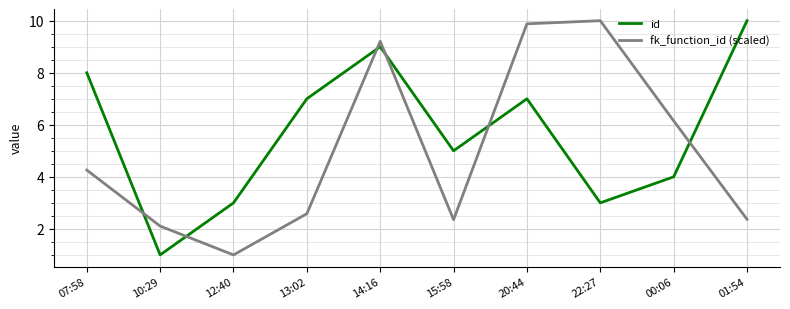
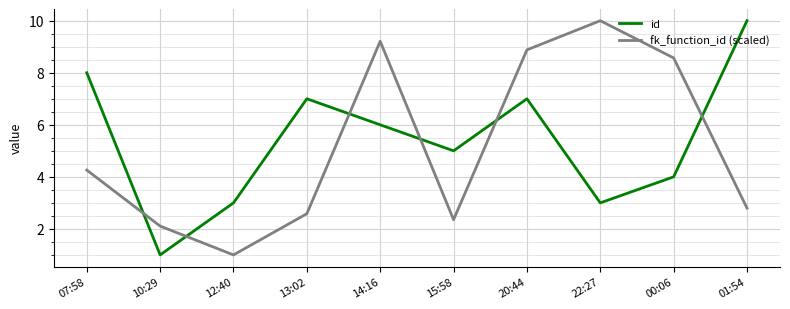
  {
    "id": {
      "07:58": 8,
      "10:29": 1,
      "12:40": 3,
      "13:02": 7,
-     "14:16": 9,
+     "14:16": 6,
      "15:58": 5,
      "20:44": 7,
      "22:27": 3,
      "00:06": 4,
      "01:54": 10
    },
    "fk_function_id (scaled)": {
      "07:58": 4.3,
      "10:29": 2.1,
      "12:40": 1.0,
      "13:02": 2.6,
      "14:16": 9.2,
      "15:58": 2.4,
-     "20:44": 9.9,
+     "20:44": 8.9,
      "22:27": 10.0,
-     "00:06": 6.2,
-     "01:54": 2.4
+     "00:06": 8.6,
+     "01:54": 2.8
    }
  }
